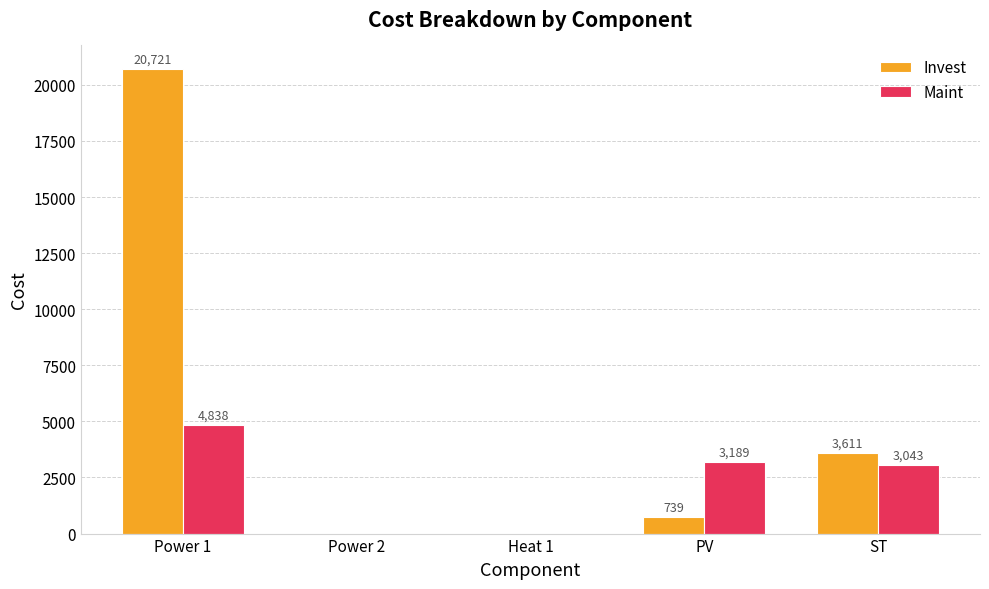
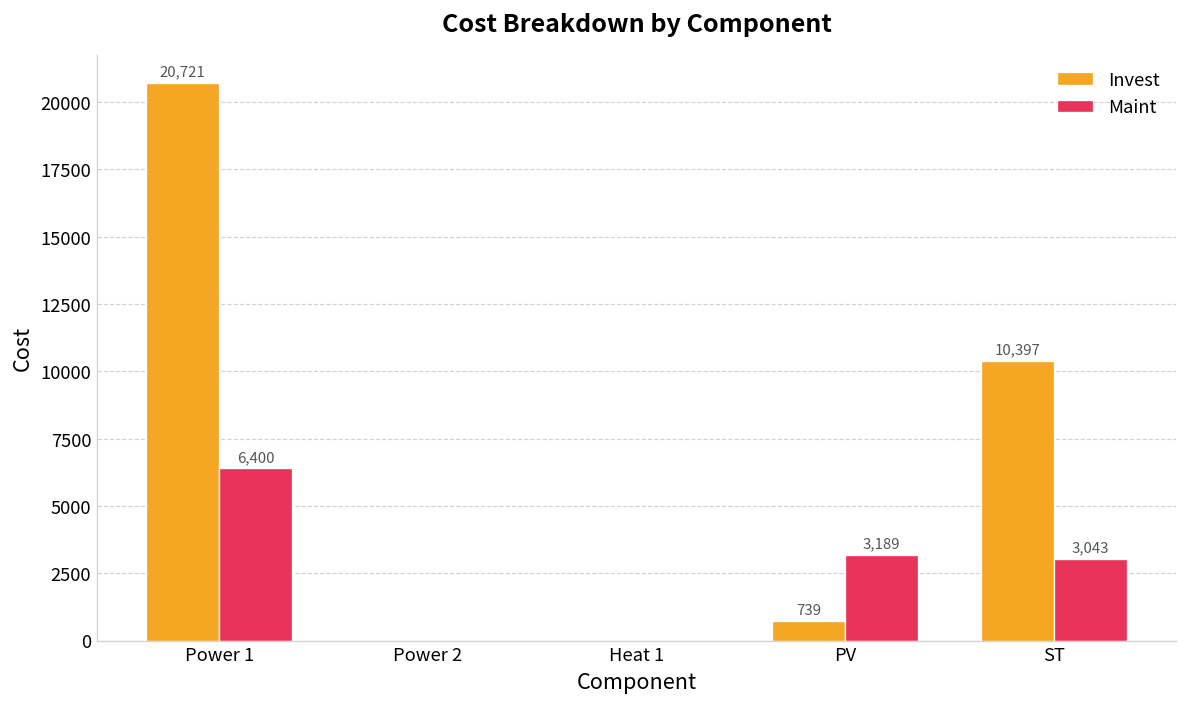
  {
    "Invest": {
      "Power 1": "20,721",
      "PV": "739",
-     "ST": "3,611"
+     "ST": "10,397"
    },
    "Maint": {
-     "Power 1": "4,838",
+     "Power 1": "6,400",
      "PV": "3,189",
      "ST": "3,043"
    }
  }
